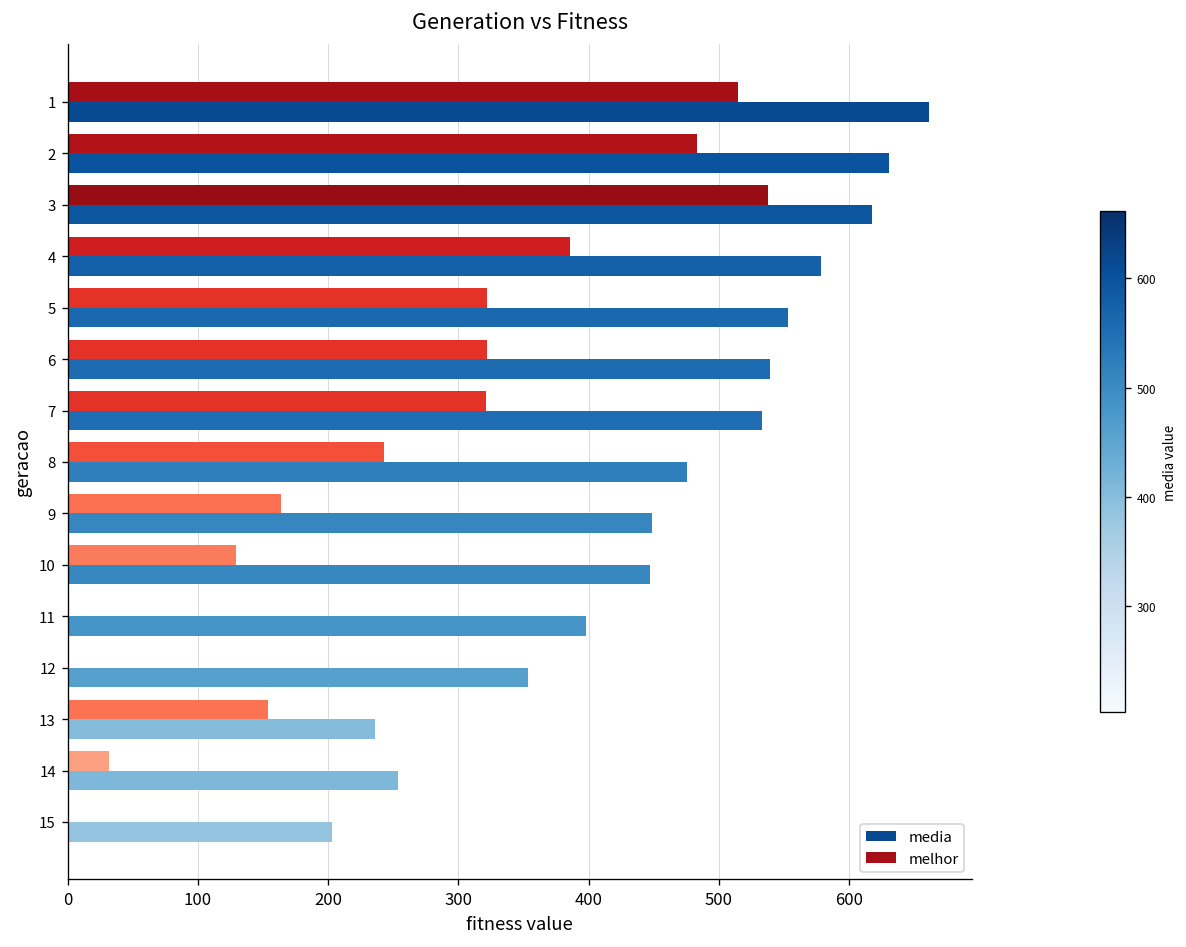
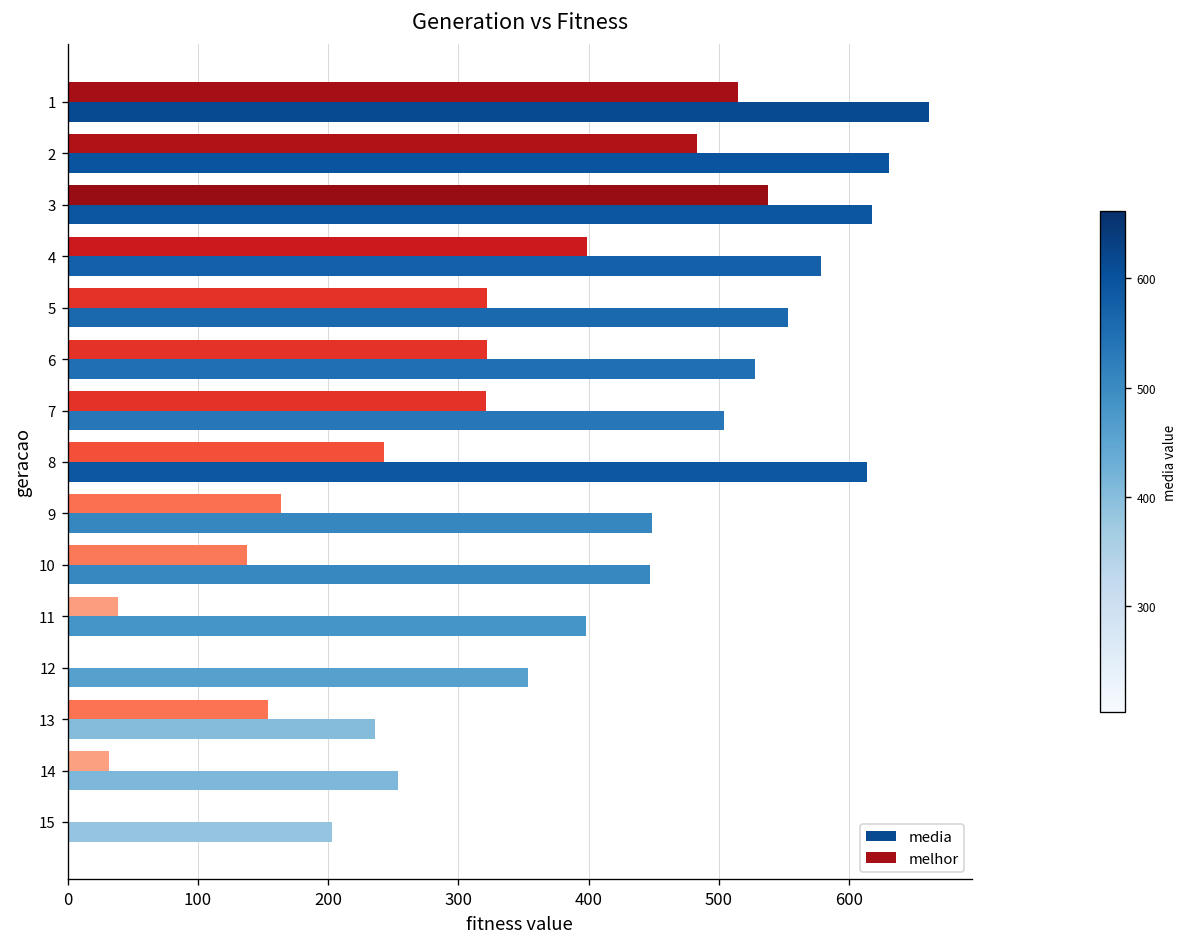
  {
    "media": {
      "1": 661,
      "2": 630,
      "3": 618,
      "4": 578,
      "5": 553,
-     "6": 539,
-     "7": 533,
-     "8": 475,
+     "6": 528,
+     "7": 504,
+     "8": 613,
      "9": 449,
      "10": 447,
      "11": 398,
      "12": 353,
      "13": 236,
      "14": 254,
      "15": 203
    },
    "melhor": {
      "1": 515,
      "2": 483,
      "3": 538,
-     "4": 386,
+     "4": 399,
      "5": 322,
      "6": 322,
      "7": 321,
      "8": 243,
      "9": 164,
-     "10": 129,
-     "11": 0,
+     "10": 138,
+     "11": 39,
      "12": 0,
      "13": 154,
      "14": 32,
      "15": 0
    }
  }
